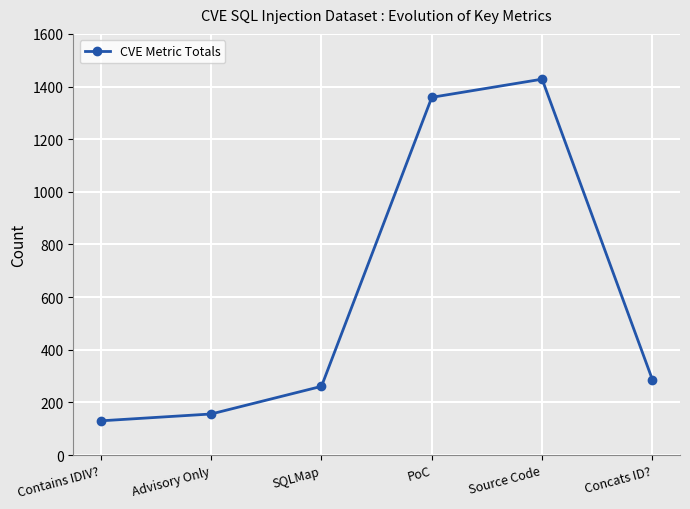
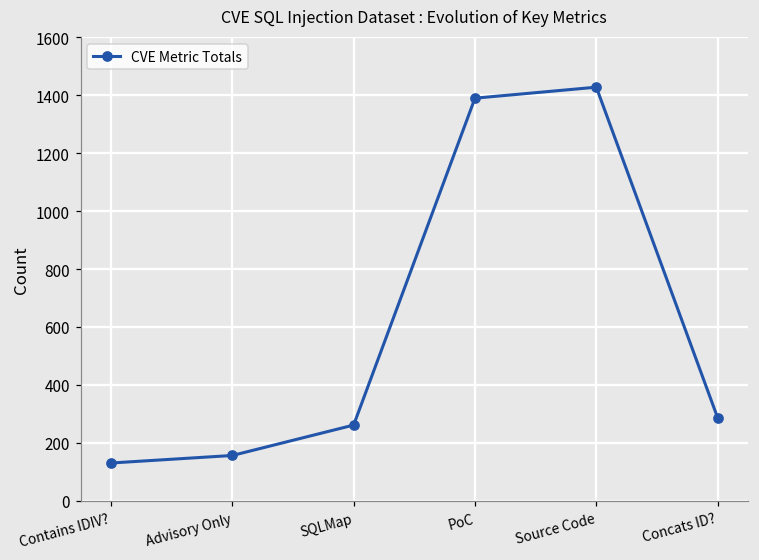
  {
    "Contains IDIV?": 130,
    "Advisory Only": 160,
    "SQLMap": 260,
-   "PoC": 1360,
+   "PoC": 1390,
    "Source Code": 1430,
    "Concats ID?": 290
  }
